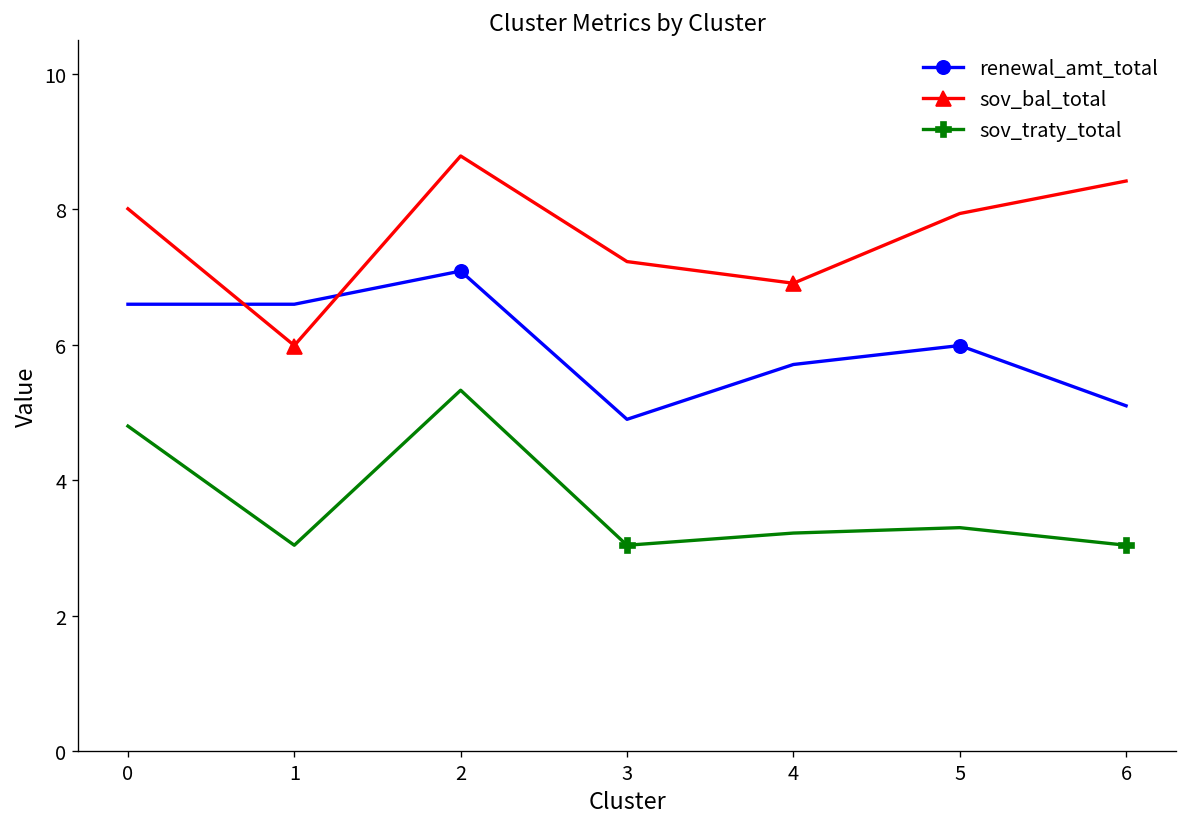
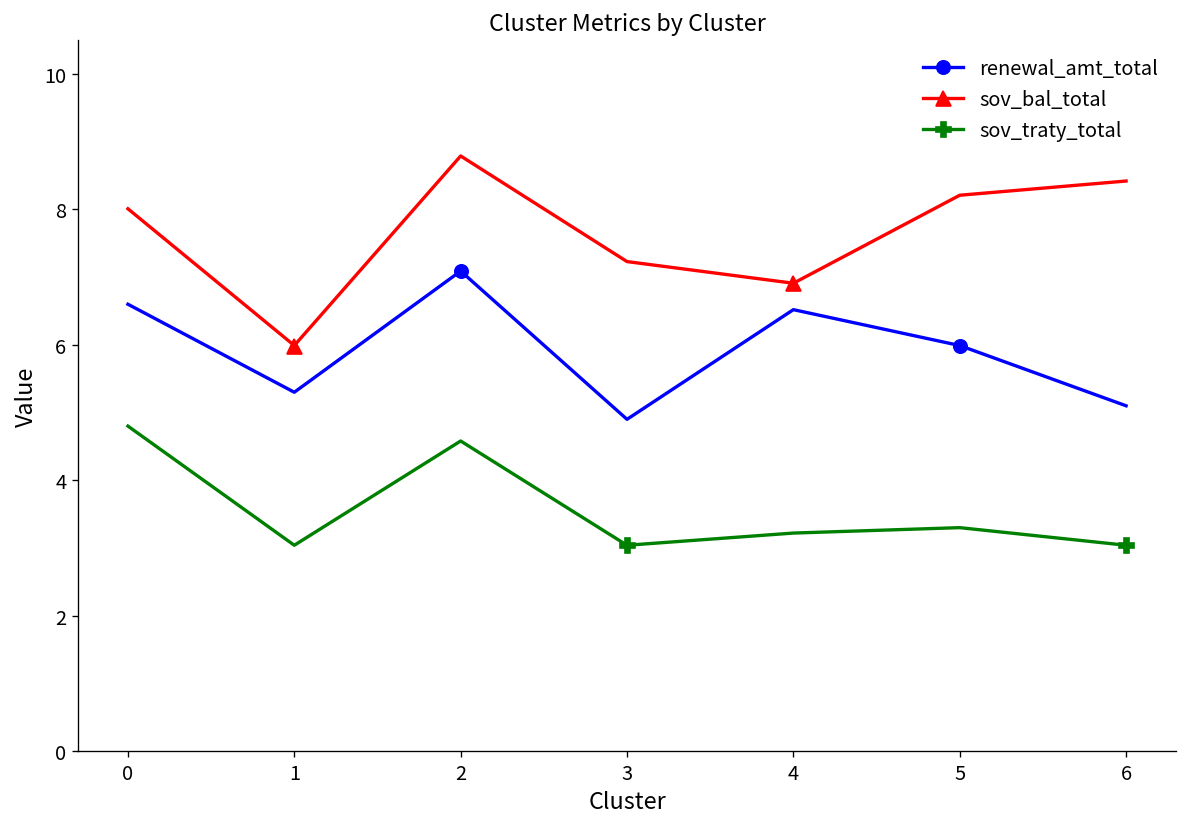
  {
    "renewal_amt_total": {
      "0": 6.6,
-     "1": 6.6,
+     "1": 5.3,
      "2": 7.1,
      "3": 4.9,
-     "4": 5.7,
+     "4": 6.5,
      "5": 6.0,
      "6": 5.1
    },
    "sov_bal_total": {
      "0": 8.0,
      "1": 6.0,
      "2": 8.8,
      "3": 7.2,
      "4": 6.9,
-     "5": 7.9,
+     "5": 8.2,
      "6": 8.4
    },
    "sov_traty_total": {
      "0": 4.8,
      "1": 3.0,
-     "2": 5.3,
+     "2": 4.6,
      "3": 3.0,
      "4": 3.2,
      "5": 3.3,
      "6": 3.0
    }
  }
